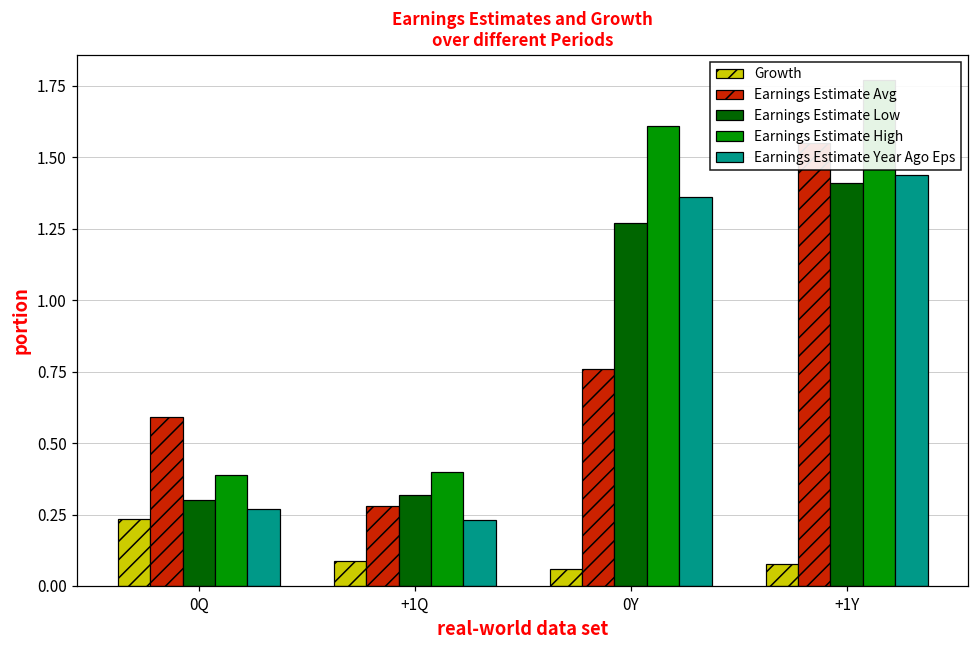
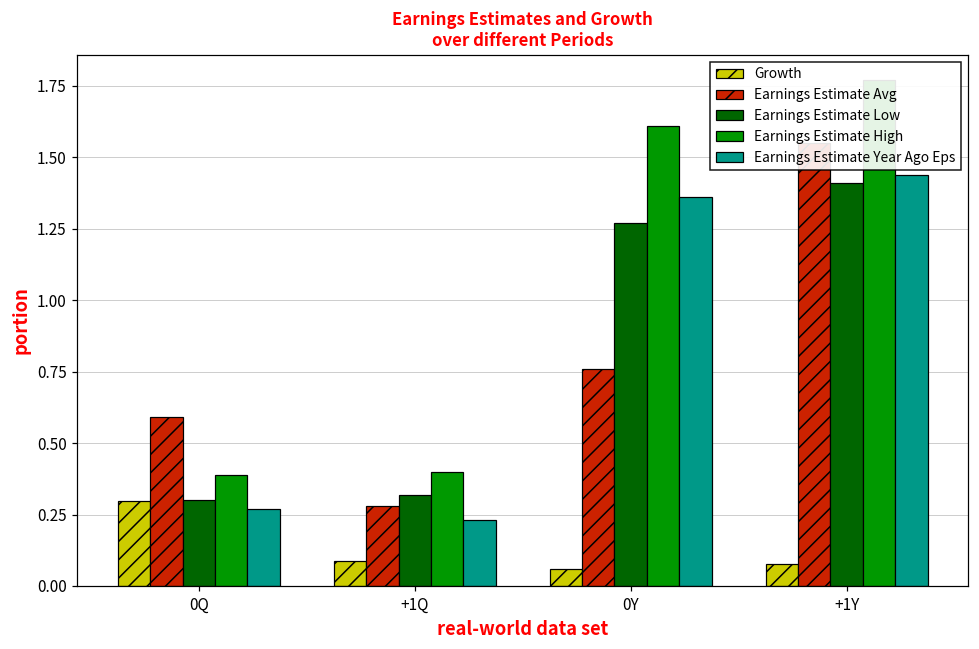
  {
    "Growth": {
-     "0Q": 0.23,
+     "0Q": 0.30,
      "+1Q": 0.09,
      "0Y": 0.06,
      "+1Y": 0.08
    },
    "Earnings Estimate Avg": {
      "0Q": 0.59,
      "+1Q": 0.28,
      "0Y": 0.76
    },
    "Earnings Estimate Year Ago Eps": {
      "0Q": 0.27,
      "+1Q": 0.23,
      "0Y": 1.36,
      "+1Y": 1.44
    }
  }
